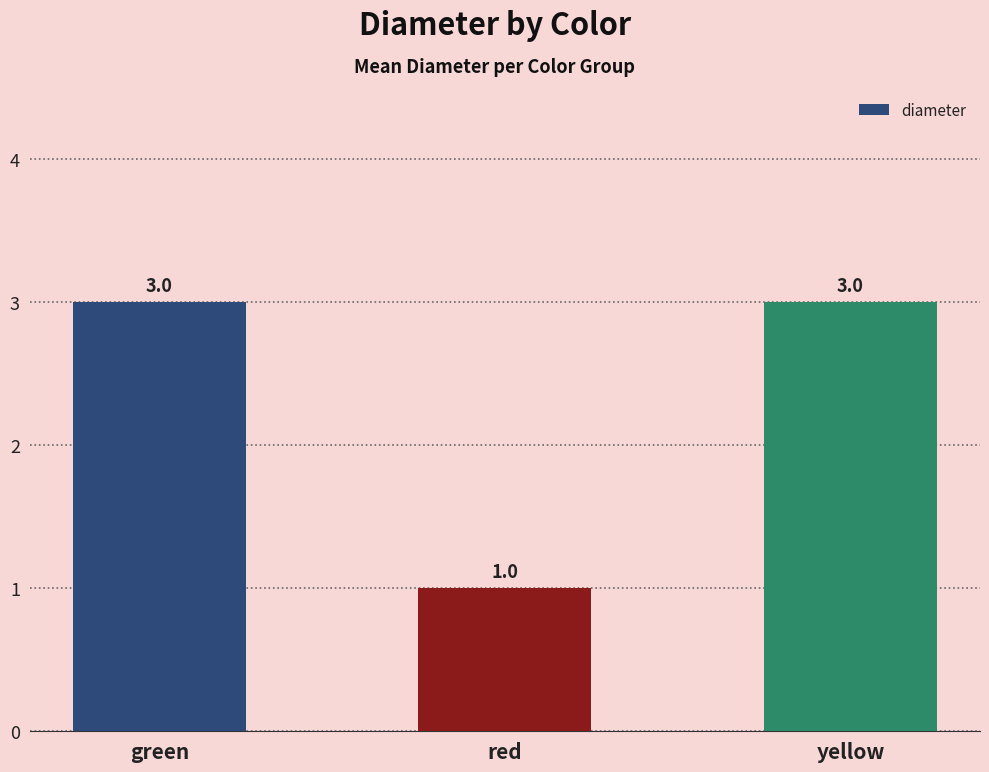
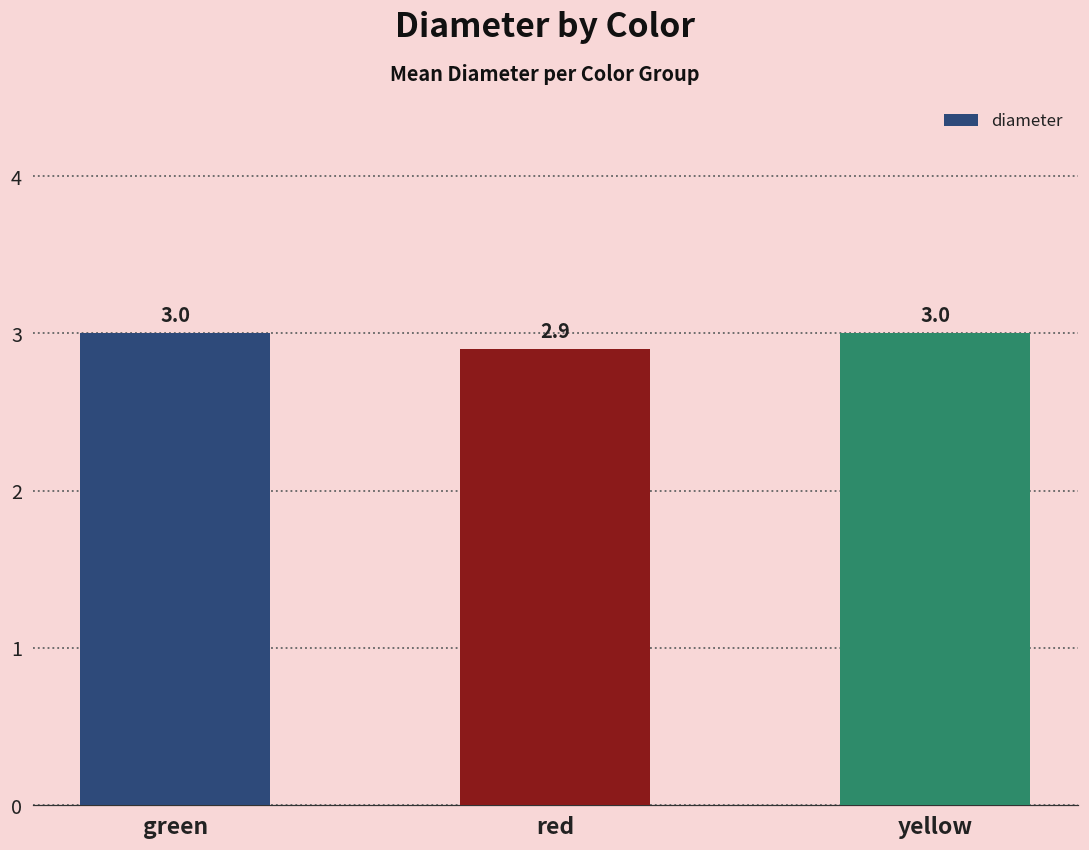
  {
    "green": 3.0,
-   "red": 1.0,
+   "red": 2.9,
    "yellow": 3.0
  }
